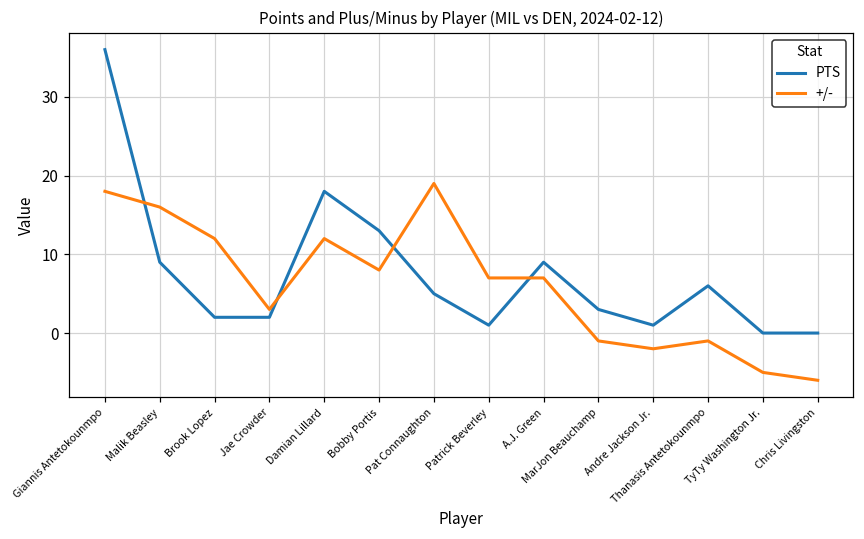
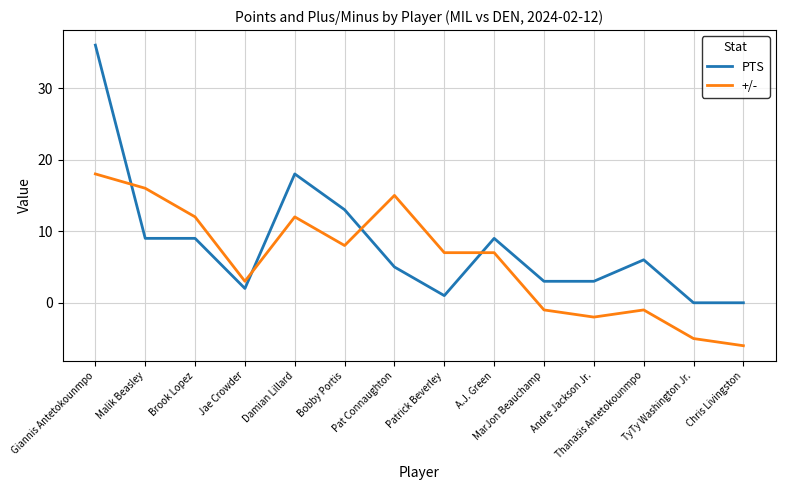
  {
    "PTS": {
      "Giannis Antetokounmpo": 36,
      "Malik Beasley": 9,
-     "Brook Lopez": 2,
+     "Brook Lopez": 9,
      "Jae Crowder": 2,
      "Damian Lillard": 18,
      "Bobby Portis": 13,
      "Pat Connaughton": 5,
      "Patrick Beverley": 1,
      "A.J. Green": 9,
      "MarJon Beauchamp": 3,
-     "Andre Jackson Jr.": 1,
+     "Andre Jackson Jr.": 3,
      "Thanasis Antetokounmpo": 6,
      "TyTy Washington Jr.": 0,
      "Chris Livingston": 0
    },
    "+/-": {
      "Giannis Antetokounmpo": 18,
      "Malik Beasley": 16,
      "Brook Lopez": 12,
      "Jae Crowder": 3,
      "Damian Lillard": 12,
      "Bobby Portis": 8,
-     "Pat Connaughton": 19,
+     "Pat Connaughton": 15,
      "Patrick Beverley": 7,
      "A.J. Green": 7,
      "MarJon Beauchamp": -1,
      "Andre Jackson Jr.": -2,
      "Thanasis Antetokounmpo": -1,
      "TyTy Washington Jr.": -5,
      "Chris Livingston": -6
    }
  }
